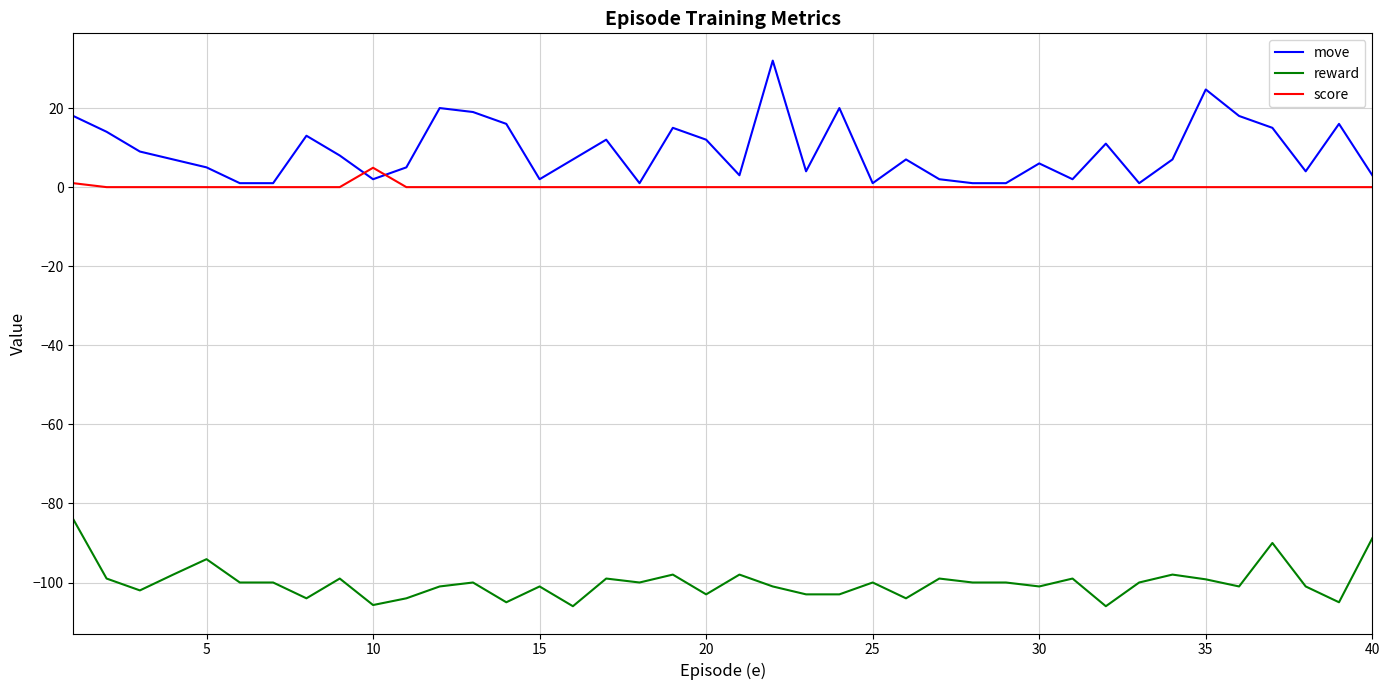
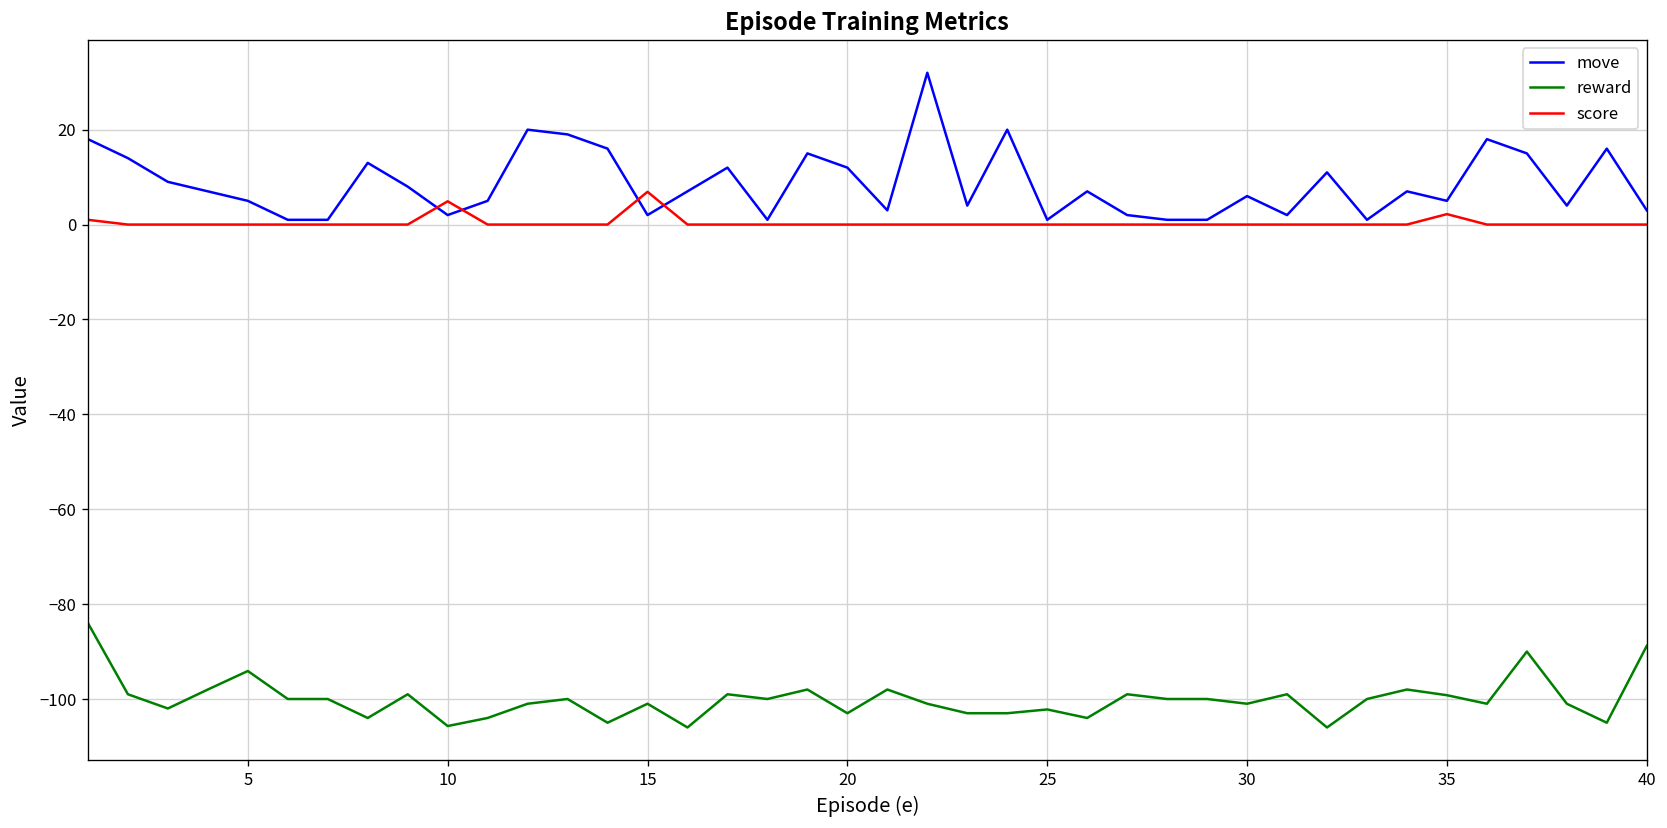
  {
    "move": {
      "5": 5,
      "10": 2,
      "15": 2,
      "20": 12,
      "25": 1,
      "30": 6,
-     "35": 25,
+     "35": 5,
      "40": 3
    },
    "reward": {
      "5": -94,
      "10": -106,
      "15": -101,
      "20": -103,
-     "25": -100,
+     "25": -102,
      "30": -101,
      "35": -99,
      "40": -89
    },
    "score": {
      "5": 0,
      "10": 5,
-     "15": 0,
+     "15": 7,
      "20": 0,
      "25": 0,
      "30": 0,
-     "35": 0,
+     "35": 2,
      "40": 0
    }
  }
